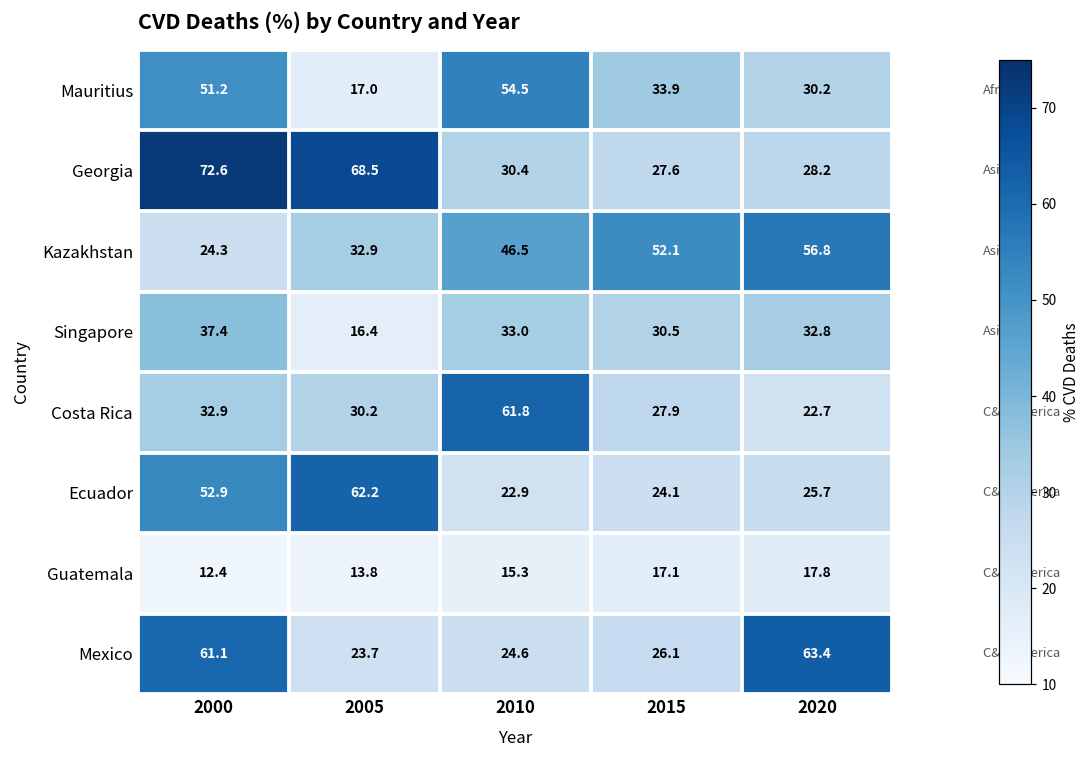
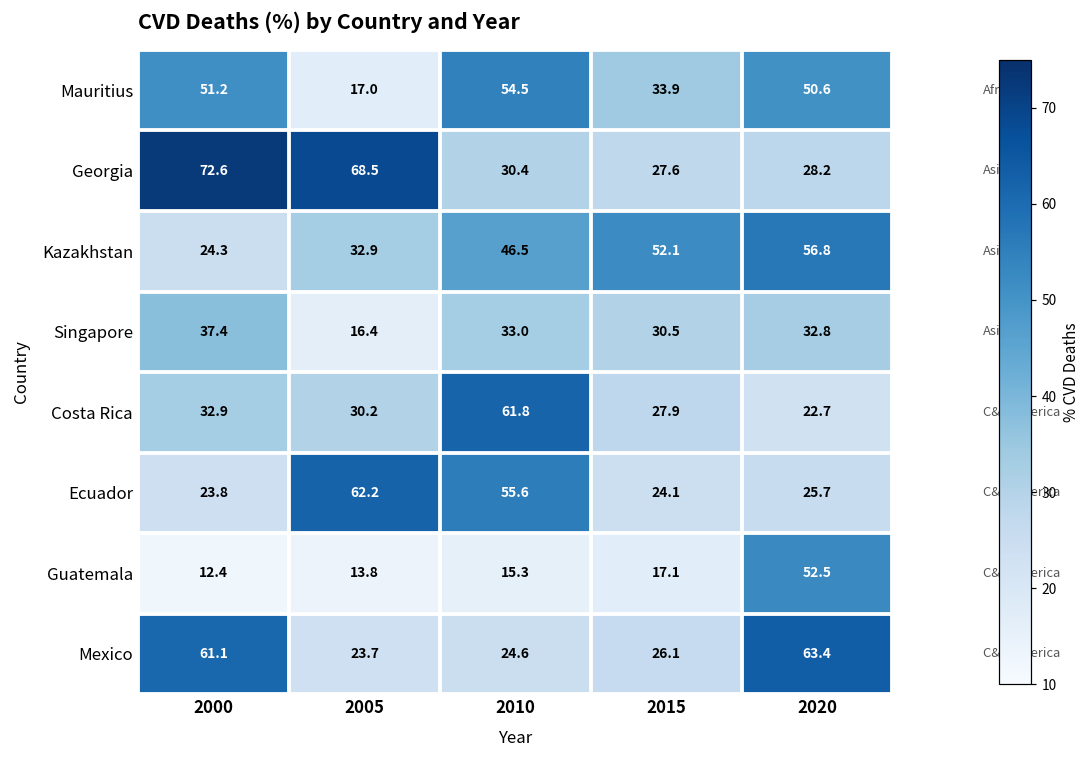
  {
    "Mauritius": {
      "2000": 51.2,
      "2005": 17.0,
      "2010": 54.5,
      "2015": 33.9,
-     "2020": 30.2
+     "2020": 50.6
    },
    "Georgia": {
      "2000": 72.6,
      "2005": 68.5,
      "2010": 30.4,
      "2015": 27.6,
      "2020": 28.2
    },
    "Kazakhstan": {
      "2000": 24.3,
      "2005": 32.9,
      "2010": 46.5,
      "2015": 52.1,
      "2020": 56.8
    },
    "Singapore": {
      "2000": 37.4,
      "2005": 16.4,
      "2010": 33.0,
      "2015": 30.5,
      "2020": 32.8
    },
    "Costa Rica": {
      "2000": 32.9,
      "2005": 30.2,
      "2010": 61.8,
      "2015": 27.9,
      "2020": 22.7
    },
    "Ecuador": {
-     "2000": 52.9,
+     "2000": 23.8,
      "2005": 62.2,
-     "2010": 22.9,
+     "2010": 55.6,
      "2015": 24.1,
      "2020": 25.7
    },
    "Guatemala": {
      "2000": 12.4,
      "2005": 13.8,
      "2010": 15.3,
      "2015": 17.1,
-     "2020": 17.8
+     "2020": 52.5
    },
    "Mexico": {
      "2000": 61.1,
      "2005": 23.7,
      "2010": 24.6,
      "2015": 26.1,
      "2020": 63.4
    }
  }
